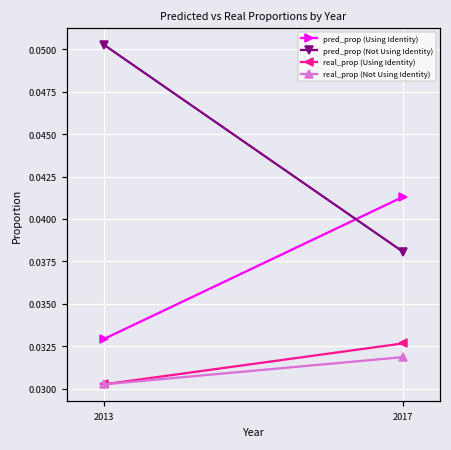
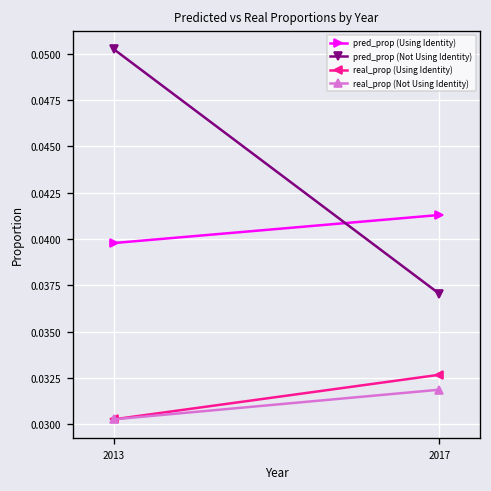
  {
    "pred_prop (Using Identity)": {
-     "2013": 0.0329,
+     "2013": 0.0398,
      "2017": 0.0413
    },
    "pred_prop (Not Using Identity)": {
      "2013": 0.0503,
-     "2017": 0.0381
+     "2017": 0.0370
    },
    "real_prop (Using Identity)": {
      "2017": 0.0327
    },
    "real_prop (Not Using Identity)": {
      "2017": 0.0319
    }
  }
